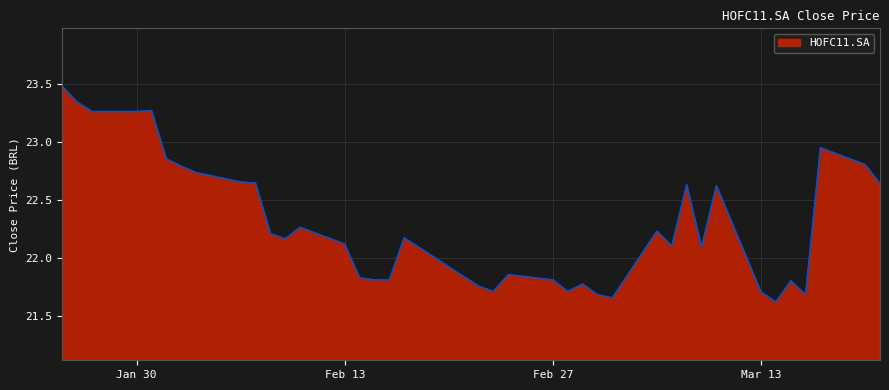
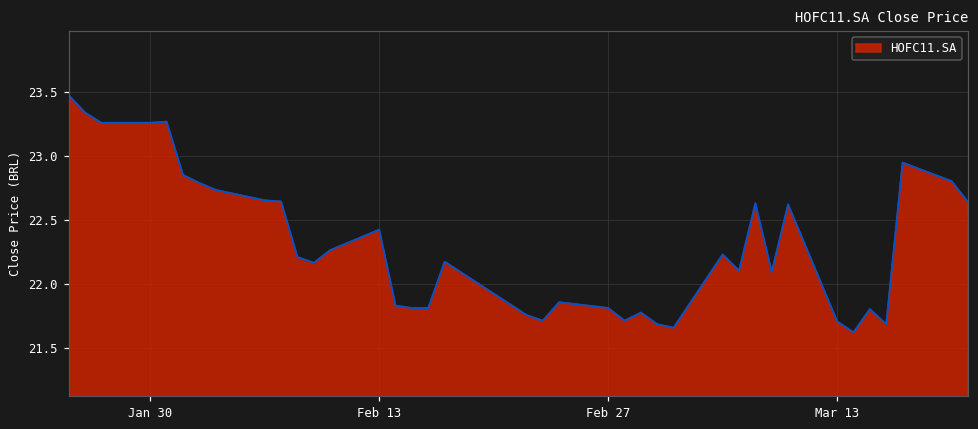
  {
    "Jan 30": 23.26,
-   "Feb 13": 22.12,
+   "Feb 13": 22.43,
    "Feb 27": 21.81,
    "Mar 13": 21.71
  }
